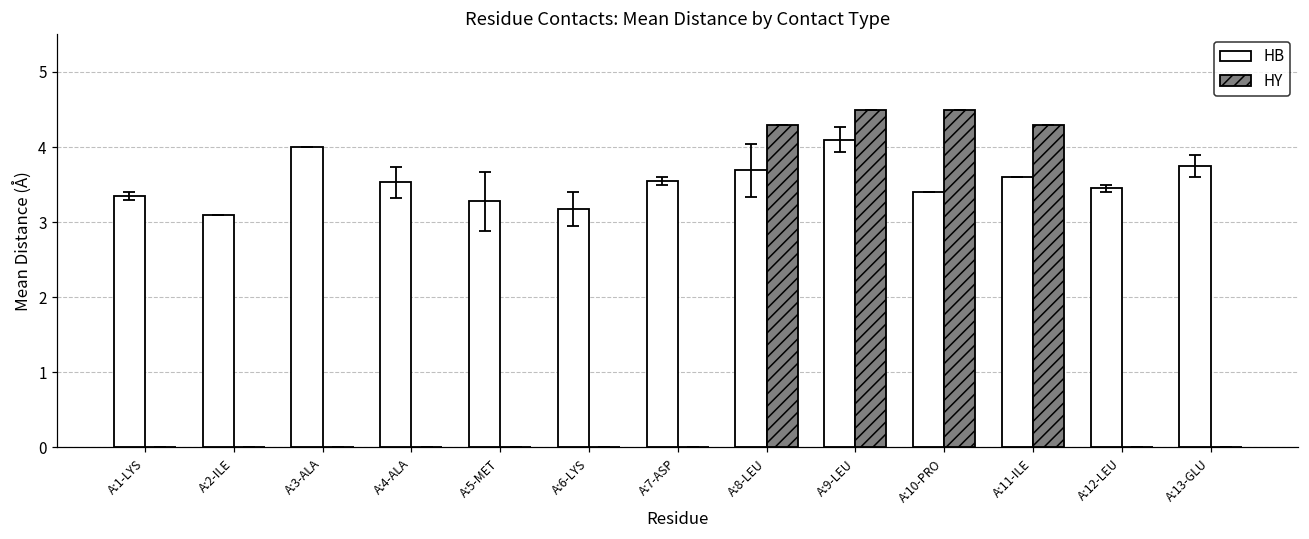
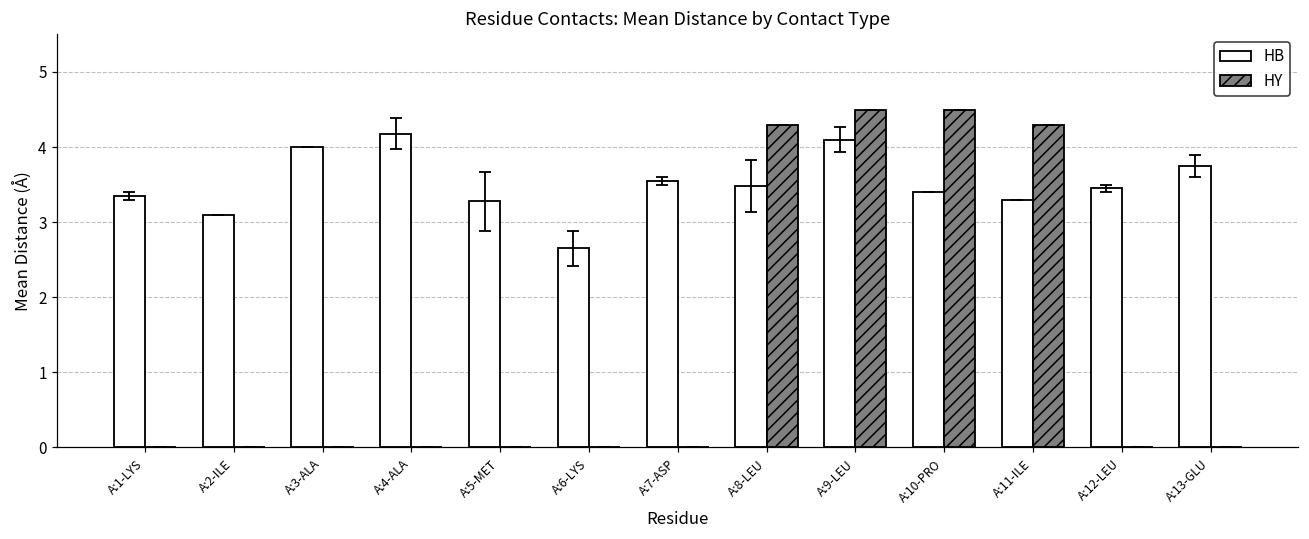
  {
    "HB": {
      "A:1-LYS": 3.4,
      "A:2-ILE": 3.1,
      "A:3-ALA": 4.0,
-     "A:4-ALA": 3.5,
+     "A:4-ALA": 4.2,
      "A:5-MET": 3.3,
-     "A:6-LYS": 3.2,
+     "A:6-LYS": 2.6,
      "A:7-ASP": 3.6,
-     "A:8-LEU": 3.7,
+     "A:8-LEU": 3.5,
      "A:9-LEU": 4.1,
      "A:10-PRO": 3.4,
-     "A:11-ILE": 3.6,
+     "A:11-ILE": 3.3,
      "A:12-LEU": 3.5,
      "A:13-GLU": 3.8
    },
    "HY": {
      "A:1-LYS": 0.0,
      "A:2-ILE": 0.0,
      "A:3-ALA": 0.0,
      "A:4-ALA": 0.0,
      "A:5-MET": 0.0,
      "A:6-LYS": 0.0,
      "A:7-ASP": 0.0,
      "A:8-LEU": 4.3,
      "A:9-LEU": 4.5,
      "A:10-PRO": 4.5,
      "A:11-ILE": 4.3,
      "A:12-LEU": 0.0,
      "A:13-GLU": 0.0
    }
  }
